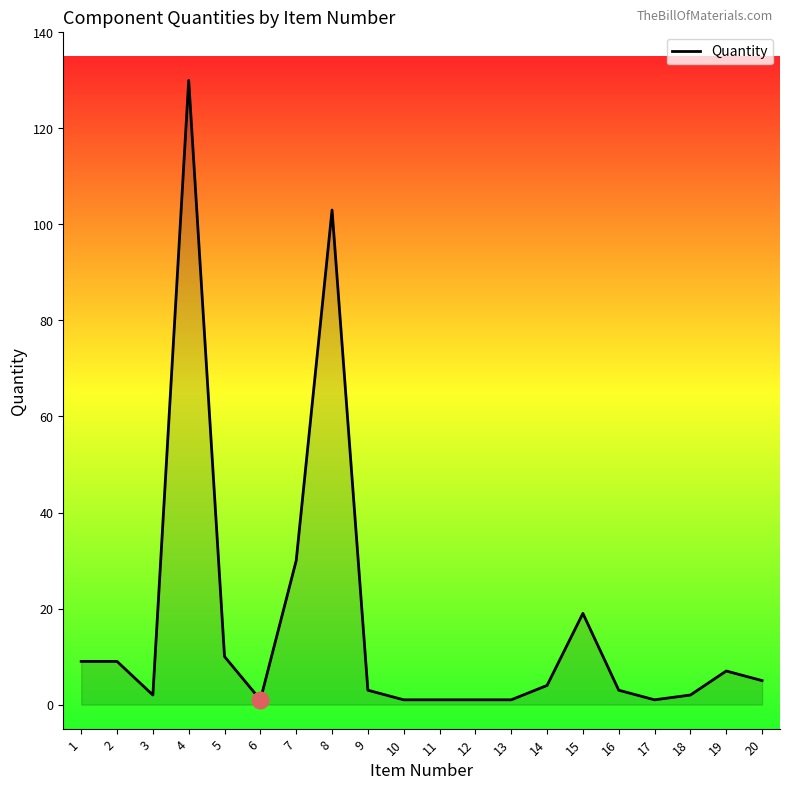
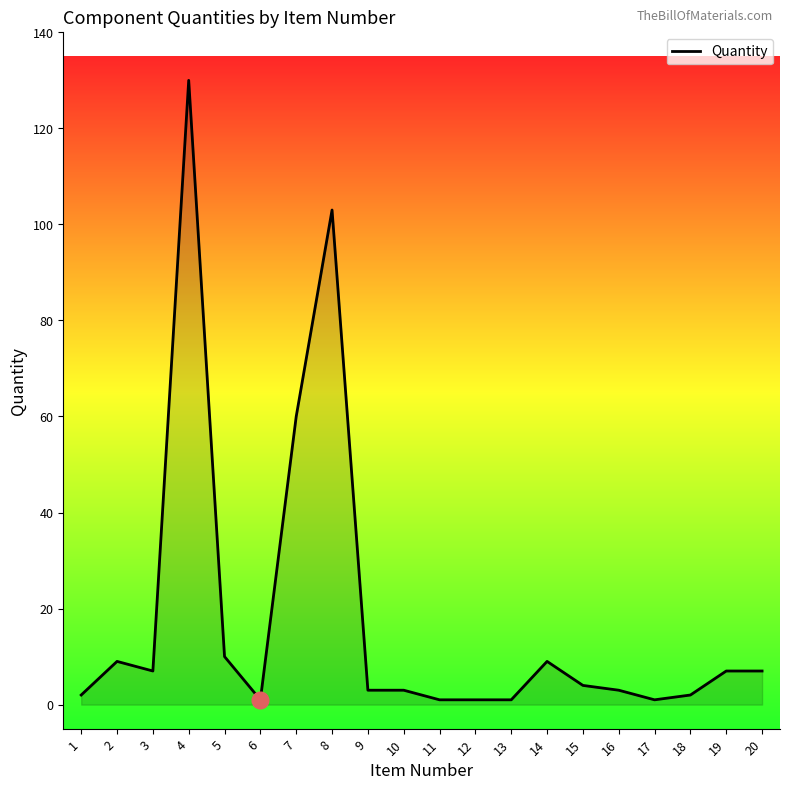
  {
    "Quantity": {
-     "1": 9,
+     "1": 2,
      "2": 9,
-     "3": 2,
+     "3": 7,
      "4": 130,
      "5": 10,
-     "7": 30,
+     "7": 60,
      "8": 103,
      "9": 3,
-     "10": 1,
+     "10": 3,
      "11": 1,
      "12": 1,
      "13": 1,
-     "14": 4,
-     "15": 19,
+     "14": 9,
+     "15": 4,
      "16": 3,
      "17": 1,
      "18": 2,
      "19": 7,
-     "20": 5
+     "20": 7
    }
  }
